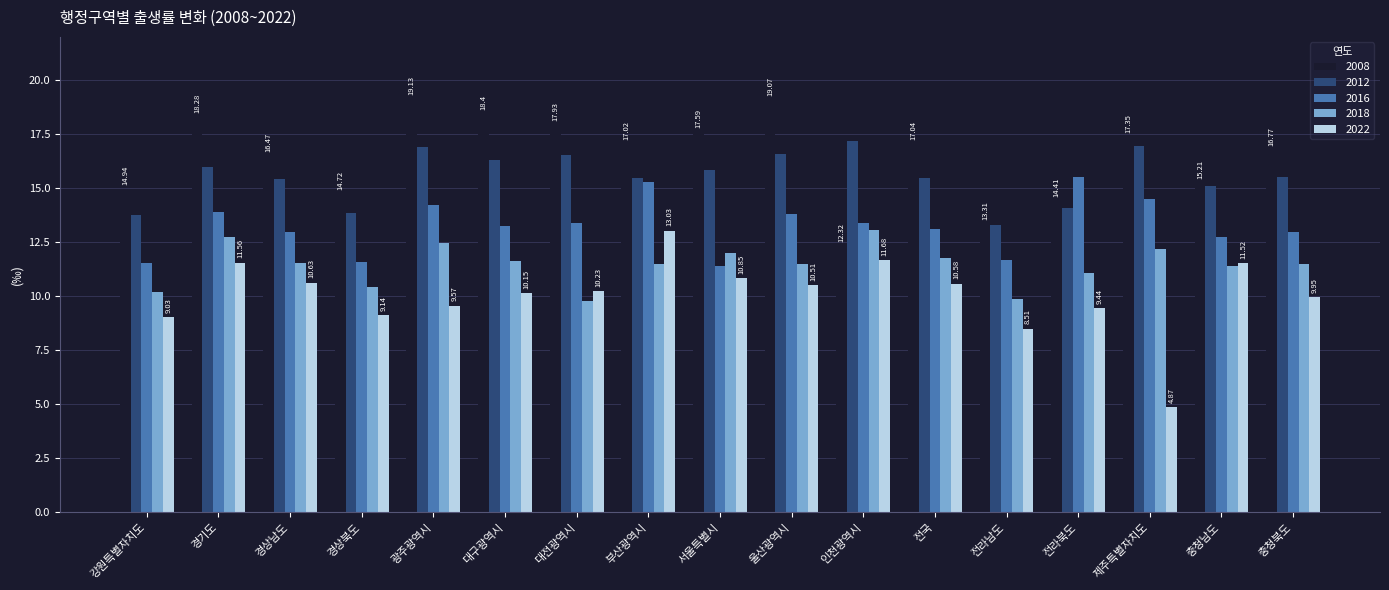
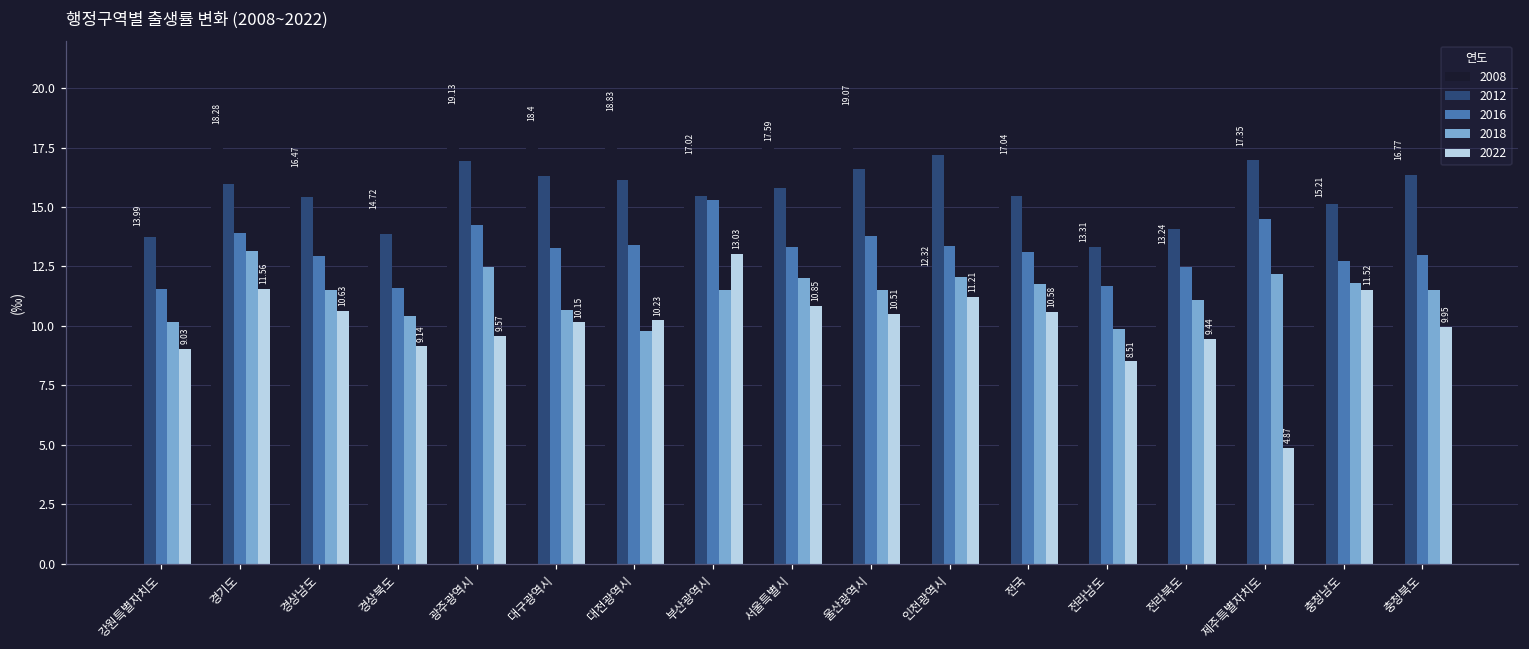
  {
    "2008": {
-     "강원특별자치도": 14.94,
+     "강원특별자치도": 13.99,
      "경기도": 18.28,
      "경상남도": 16.47,
      "경상북도": 14.72,
      "광주광역시": 19.13,
      "대구광역시": 18.4,
-     "대전광역시": 17.93,
+     "대전광역시": 18.83,
      "부산광역시": 17.02,
      "서울특별시": 17.59,
      "울산광역시": 19.07,
      "인천광역시": 12.32,
      "전국": 17.04,
      "전라남도": 13.31,
-     "전라북도": 14.41,
+     "전라북도": 13.24,
      "제주특별자치도": 17.35,
      "충청남도": 15.21,
      "충청북도": 16.77
    },
    "2012": {
      "강원특별자치도": 13.7,
      "경기도": 16.0,
      "경상남도": 15.4,
      "경상북도": 13.9,
      "광주광역시": 16.9,
      "대구광역시": 16.3,
-     "대전광역시": 16.5,
+     "대전광역시": 16.1,
      "부산광역시": 15.5,
      "서울특별시": 15.8,
      "울산광역시": 16.6,
      "인천광역시": 17.2,
      "전국": 15.5,
      "전라북도": 14.1,
      "제주특별자치도": 17.0,
      "충청남도": 15.1,
-     "충청북도": 15.5
+     "충청북도": 16.3
    },
    "2016": {
      "강원특별자치도": 11.6,
      "경기도": 13.9,
      "경상남도": 13.0,
      "경상북도": 11.6,
      "광주광역시": 14.2,
      "대구광역시": 13.3,
      "대전광역시": 13.4,
      "부산광역시": 15.3,
-     "서울특별시": 11.4,
+     "서울특별시": 13.3,
      "울산광역시": 13.8,
      "인천광역시": 13.4,
      "전국": 13.1,
      "전라남도": 11.7,
-     "전라북도": 15.5,
+     "전라북도": 12.5,
      "제주특별자치도": 14.5,
      "충청남도": 12.7,
      "충청북도": 13.0
    },
    "2018": {
      "강원특별자치도": 10.2,
-     "경기도": 12.8,
+     "경기도": 13.2,
      "경상남도": 11.5,
      "경상북도": 10.4,
      "광주광역시": 12.5,
-     "대구광역시": 11.6,
+     "대구광역시": 10.7,
      "대전광역시": 9.8,
      "부산광역시": 11.5,
      "서울특별시": 12.0,
      "울산광역시": 11.5,
-     "인천광역시": 13.1,
+     "인천광역시": 12.1,
      "전국": 11.8,
      "전라남도": 9.9,
      "전라북도": 11.1,
      "제주특별자치도": 12.2,
-     "충청남도": 11.4,
+     "충청남도": 11.8,
      "충청북도": 11.5
    },
    "2022": {
      "강원특별자치도": 9.03,
      "경기도": 11.56,
      "경상남도": 10.63,
      "경상북도": 9.14,
      "광주광역시": 9.57,
      "대구광역시": 10.15,
      "대전광역시": 10.23,
      "부산광역시": 13.03,
      "서울특별시": 10.85,
      "울산광역시": 10.51,
-     "인천광역시": 11.68,
+     "인천광역시": 11.21,
      "전국": 10.58,
      "전라남도": 8.51,
      "전라북도": 9.44,
      "제주특별자치도": 4.87,
      "충청남도": 11.52,
      "충청북도": 9.95
    }
  }
